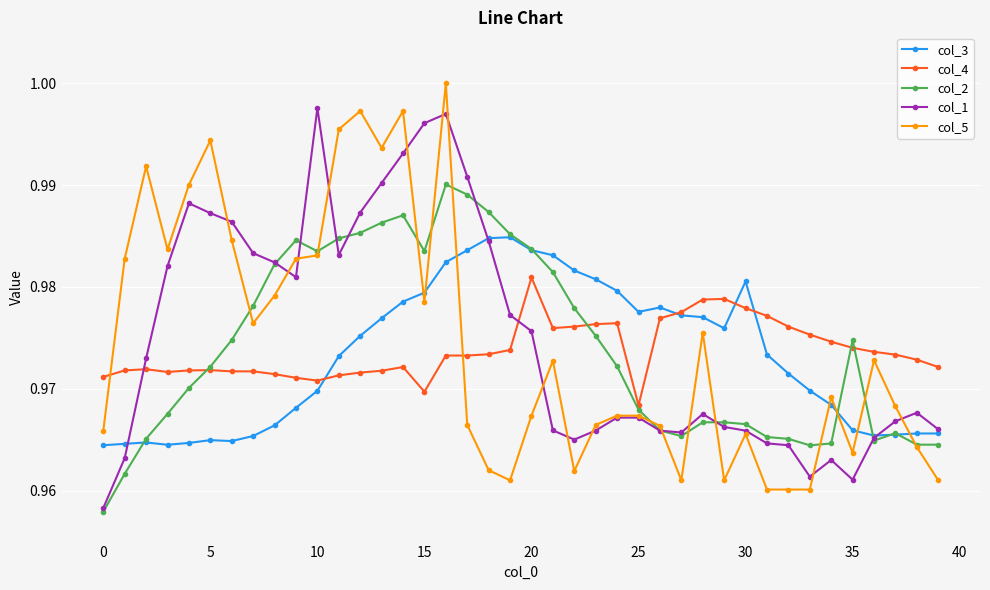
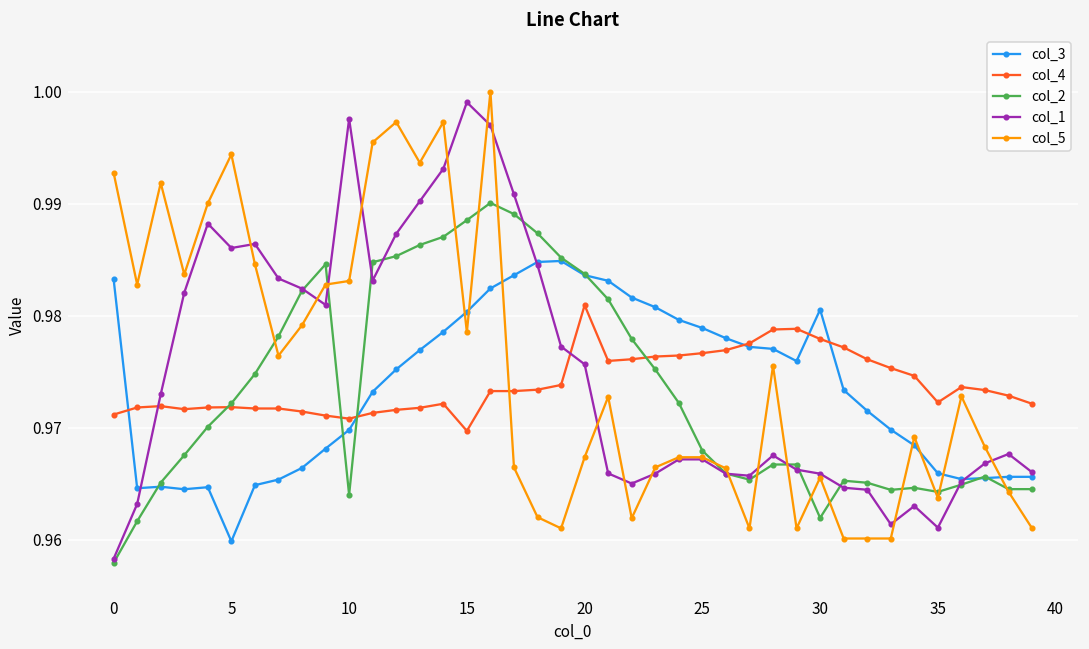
  {
    "col_3": {
-     "0": 0.9645,
-     "5": 0.9650,
+     "0": 0.9833,
+     "5": 0.9599,
      "10": 0.9698,
-     "15": 0.9794,
-     "25": 0.9776,
+     "15": 0.9803,
+     "25": 0.9789,
      "30": 0.9805,
      "35": 0.9659
    },
    "col_4": {
      "0": 0.9712,
      "5": 0.9718,
      "10": 0.9708,
      "15": 0.9697,
      "20": 0.9809,
-     "25": 0.9684,
+     "25": 0.9767,
      "30": 0.9779,
-     "35": 0.9740
+     "35": 0.9723
    },
    "col_2": {
      "0": 0.9579,
      "5": 0.9722,
-     "10": 0.9835,
-     "15": 0.9835,
+     "10": 0.9640,
+     "15": 0.9885,
      "25": 0.9680,
-     "30": 0.9665,
-     "35": 0.9748
+     "30": 0.9620,
+     "35": 0.9643
    },
    "col_1": {
      "0": 0.9583,
-     "5": 0.9872,
+     "5": 0.9860,
      "10": 0.9976,
-     "15": 0.9961,
+     "15": 0.9990,
      "20": 0.9757,
      "30": 0.9659,
      "35": 0.9611
    },
    "col_5": {
-     "0": 0.9659,
+     "0": 0.9927,
      "5": 0.9944,
      "10": 0.9831,
      "15": 0.9785,
      "20": 0.9674,
      "30": 0.9655,
      "35": 0.9637
    }
  }
